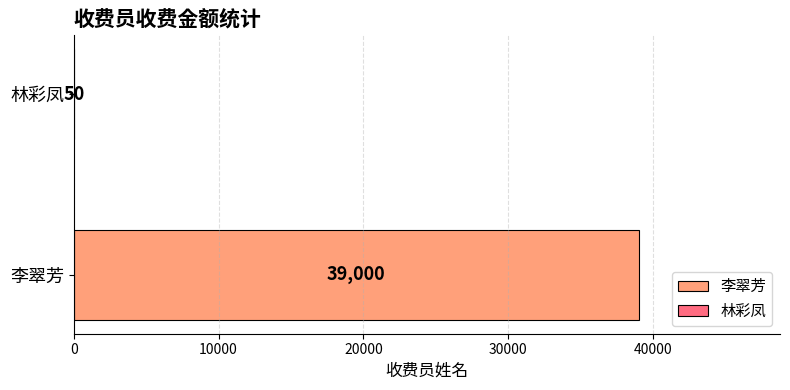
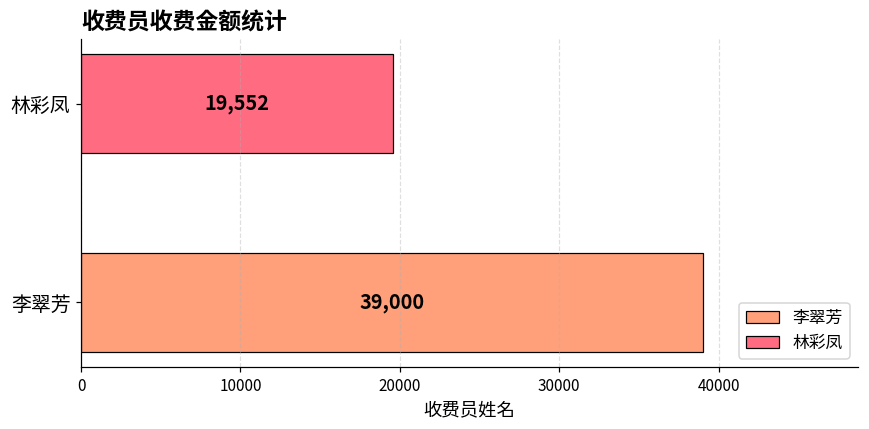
  {
-   "林彩凤": "50",
+   "林彩凤": "19,552",
    "李翠芳": "39,000"
  }
